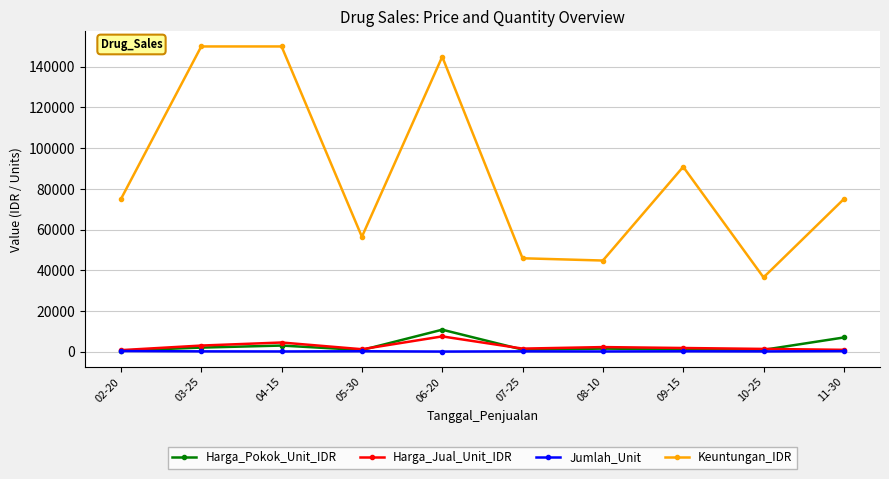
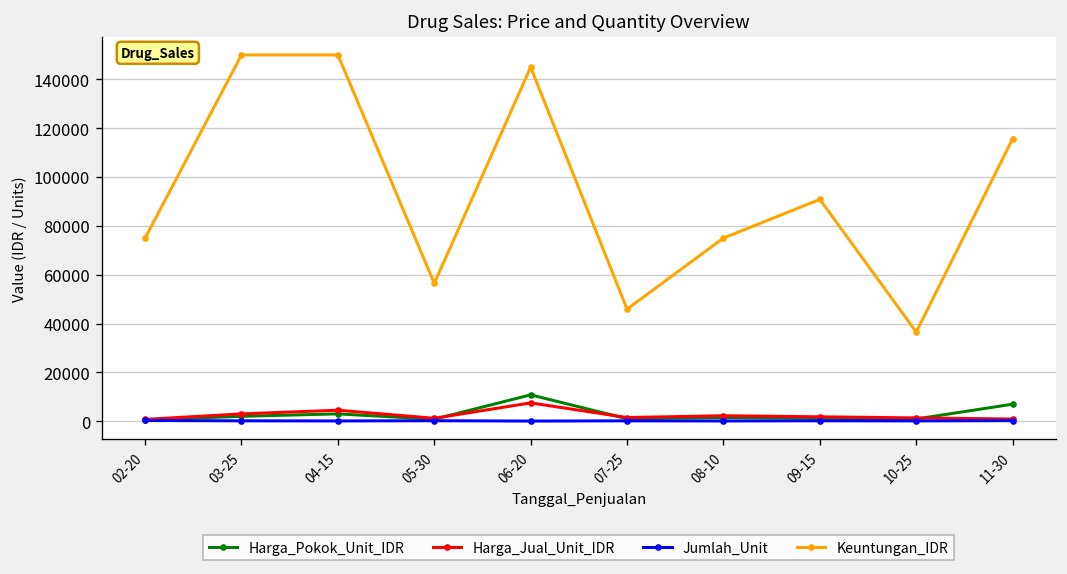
  {
    "Harga_Pokok_Unit_IDR": {
      "04-15": 3000,
      "06-20": 11000,
      "11-30": 7000
    },
    "Harga_Jual_Unit_IDR": {
      "04-15": 5000,
      "06-20": 8000
    },
    "Jumlah_Unit": {
      "03-25": 0,
      "04-15": 0,
      "06-20": 0,
      "08-10": 0
    },
    "Keuntungan_IDR": {
      "02-20": 75000,
      "03-25": 150000,
      "04-15": 150000,
      "05-30": 56000,
      "06-20": 145000,
      "07-25": 46000,
-     "08-10": 45000,
+     "08-10": 75000,
      "09-15": 91000,
      "10-25": 36000,
-     "11-30": 75000
+     "11-30": 116000
    }
  }
